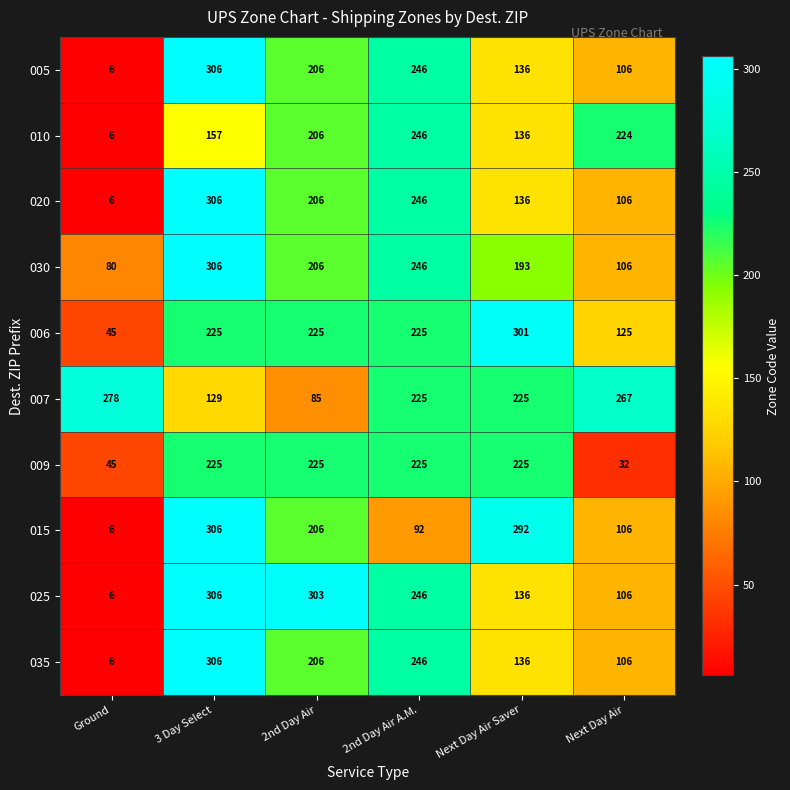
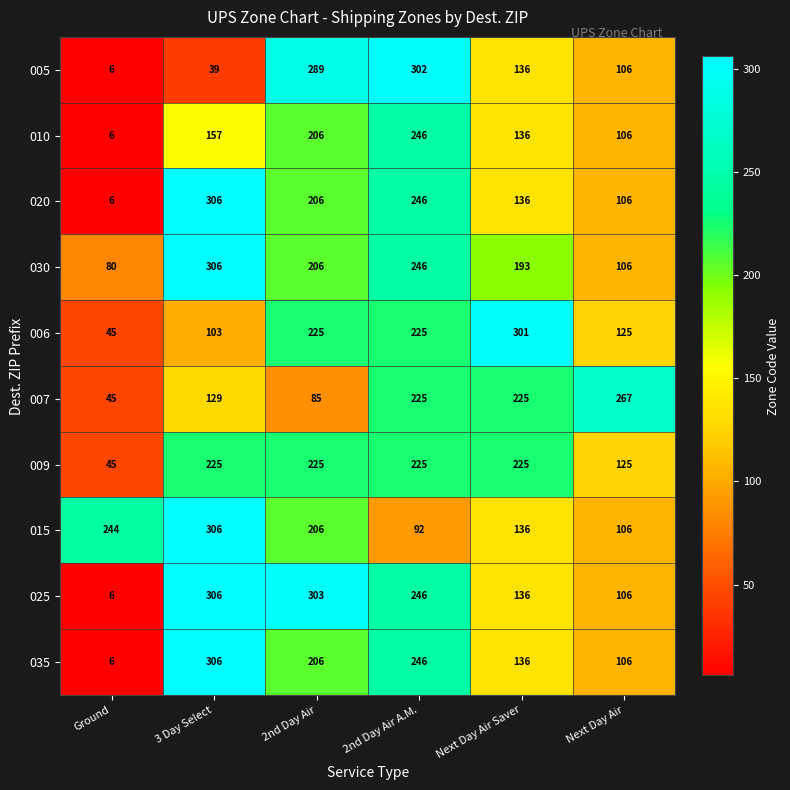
  {
    "005": {
      "Ground": 6,
-     "3 Day Select": 306,
-     "2nd Day Air": 206,
-     "2nd Day Air A.M.": 246,
+     "3 Day Select": 39,
+     "2nd Day Air": 289,
+     "2nd Day Air A.M.": 302,
      "Next Day Air Saver": 136,
      "Next Day Air": 106
    },
    "010": {
      "Ground": 6,
      "3 Day Select": 157,
      "2nd Day Air": 206,
      "2nd Day Air A.M.": 246,
      "Next Day Air Saver": 136,
-     "Next Day Air": 224
+     "Next Day Air": 106
    },
    "020": {
      "Ground": 6,
      "3 Day Select": 306,
      "2nd Day Air": 206,
      "2nd Day Air A.M.": 246,
      "Next Day Air Saver": 136,
      "Next Day Air": 106
    },
    "030": {
      "Ground": 80,
      "3 Day Select": 306,
      "2nd Day Air": 206,
      "2nd Day Air A.M.": 246,
      "Next Day Air Saver": 193,
      "Next Day Air": 106
    },
    "006": {
      "Ground": 45,
-     "3 Day Select": 225,
+     "3 Day Select": 103,
      "2nd Day Air": 225,
      "2nd Day Air A.M.": 225,
      "Next Day Air Saver": 301,
      "Next Day Air": 125
    },
    "007": {
-     "Ground": 278,
+     "Ground": 45,
      "3 Day Select": 129,
      "2nd Day Air": 85,
      "2nd Day Air A.M.": 225,
      "Next Day Air Saver": 225,
      "Next Day Air": 267
    },
    "009": {
      "Ground": 45,
      "3 Day Select": 225,
      "2nd Day Air": 225,
      "2nd Day Air A.M.": 225,
      "Next Day Air Saver": 225,
-     "Next Day Air": 32
+     "Next Day Air": 125
    },
    "015": {
-     "Ground": 6,
+     "Ground": 244,
      "3 Day Select": 306,
      "2nd Day Air": 206,
      "2nd Day Air A.M.": 92,
-     "Next Day Air Saver": 292,
+     "Next Day Air Saver": 136,
      "Next Day Air": 106
    },
    "025": {
      "Ground": 6,
      "3 Day Select": 306,
      "2nd Day Air": 303,
      "2nd Day Air A.M.": 246,
      "Next Day Air Saver": 136,
      "Next Day Air": 106
    },
    "035": {
      "Ground": 6,
      "3 Day Select": 306,
      "2nd Day Air": 206,
      "2nd Day Air A.M.": 246,
      "Next Day Air Saver": 136,
      "Next Day Air": 106
    }
  }
